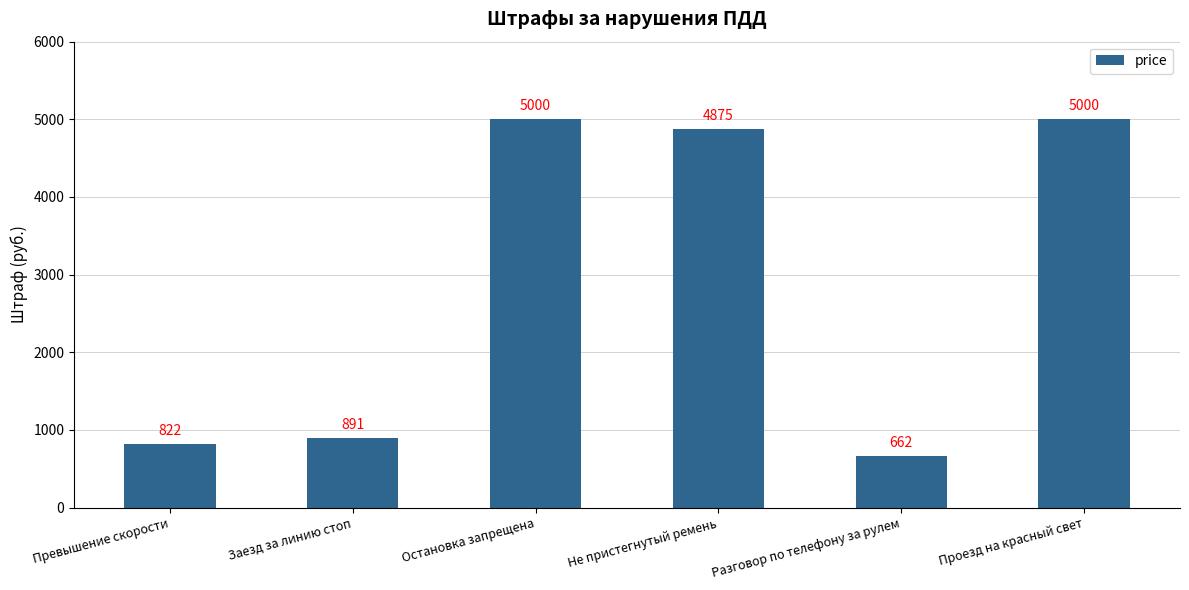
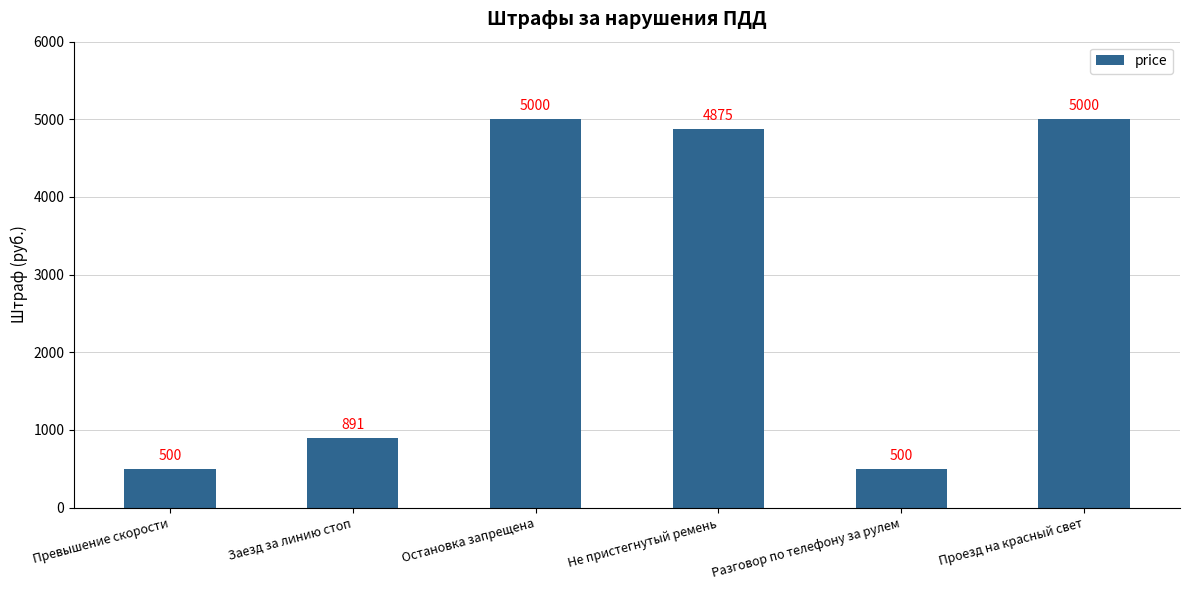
  {
-   "Превышение скорости": 822,
+   "Превышение скорости": 500,
    "Заезд за линию стоп": 891,
    "Остановка запрещена": 5000,
    "Не пристегнутый ремень": 4875,
-   "Разговор по телефону за рулем": 662,
+   "Разговор по телефону за рулем": 500,
    "Проезд на красный свет": 5000
  }
